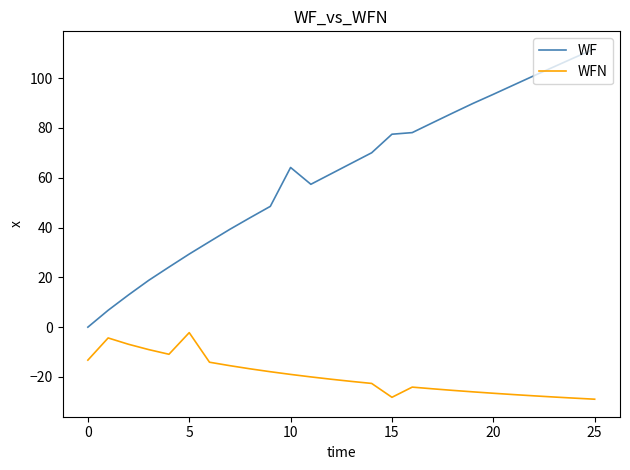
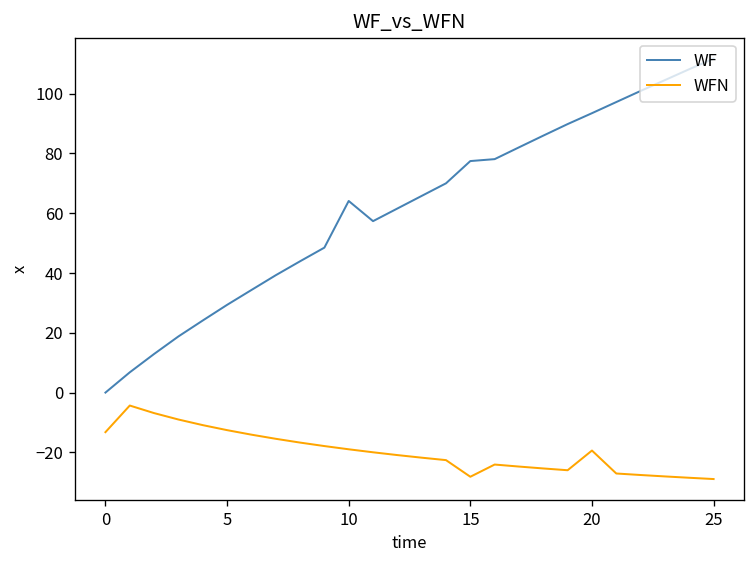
  {
    "WF": {
      "0": 0,
      "5": 29,
      "10": 64,
      "15": 77,
      "20": 93
    },
    "WFN": {
      "0": -13,
-     "5": -2,
+     "5": -13,
      "10": -19,
      "15": -28,
-     "20": -27,
+     "20": -19,
      "25": -29
    }
  }
